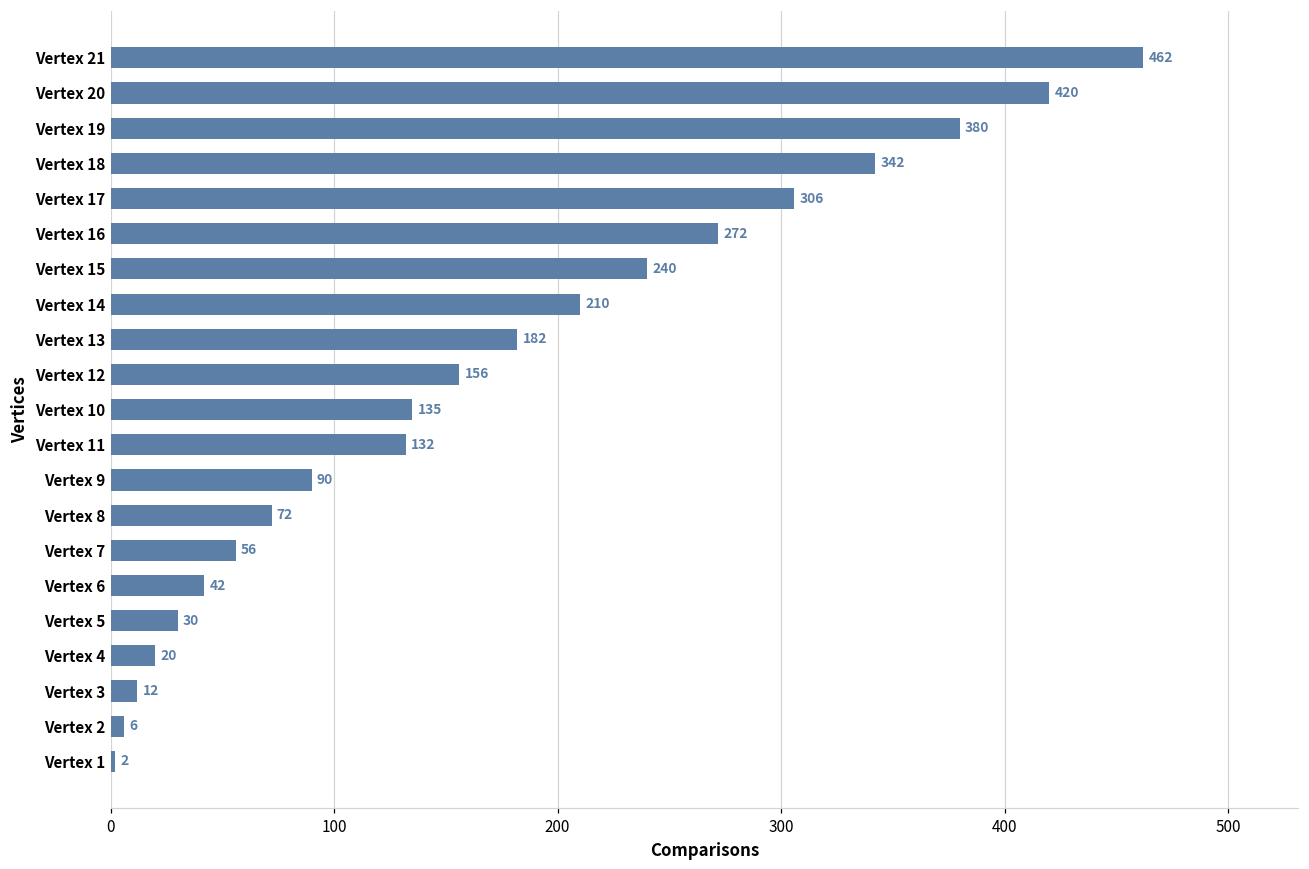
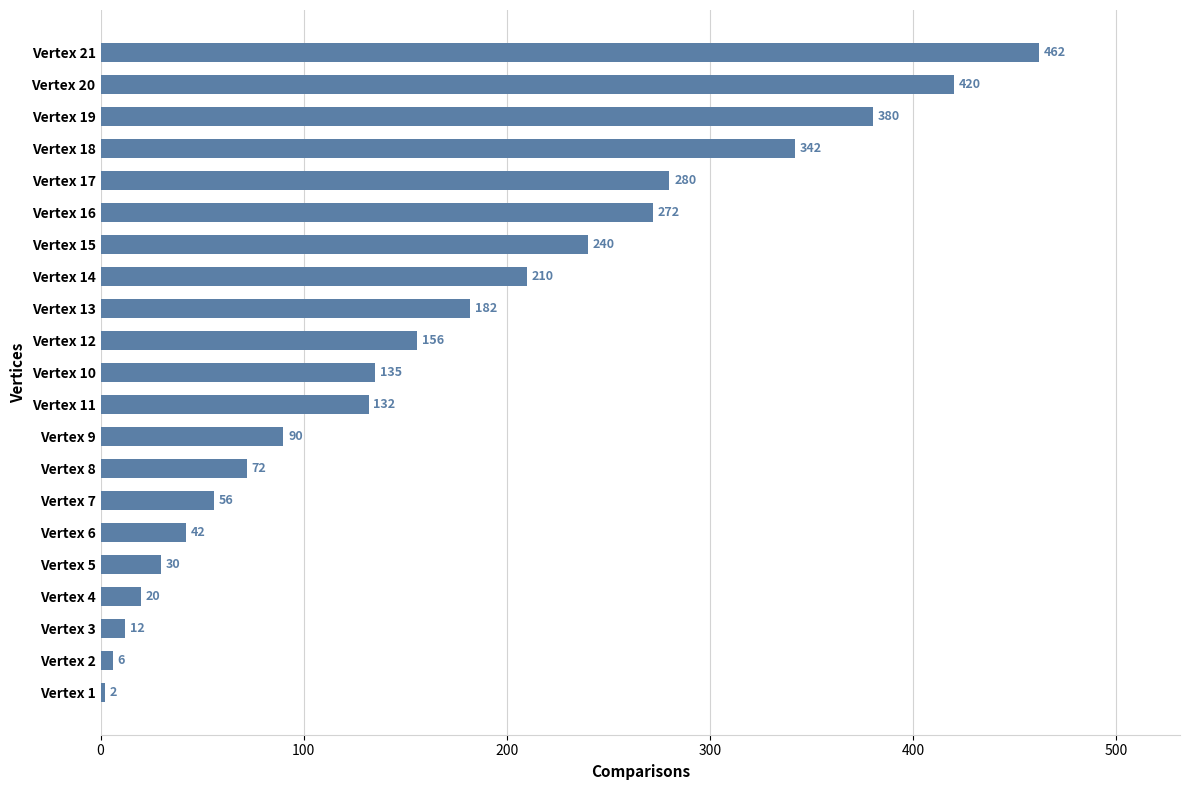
  {
    "Vertex 21": 462,
    "Vertex 20": 420,
    "Vertex 19": 380,
    "Vertex 18": 342,
-   "Vertex 17": 306,
+   "Vertex 17": 280,
    "Vertex 16": 272,
    "Vertex 15": 240,
    "Vertex 14": 210,
    "Vertex 13": 182,
    "Vertex 12": 156,
    "Vertex 10": 135,
    "Vertex 11": 132,
    "Vertex 9": 90,
    "Vertex 8": 72,
    "Vertex 7": 56,
    "Vertex 6": 42,
    "Vertex 5": 30,
    "Vertex 4": 20,
    "Vertex 3": 12,
    "Vertex 2": 6,
    "Vertex 1": 2
  }
